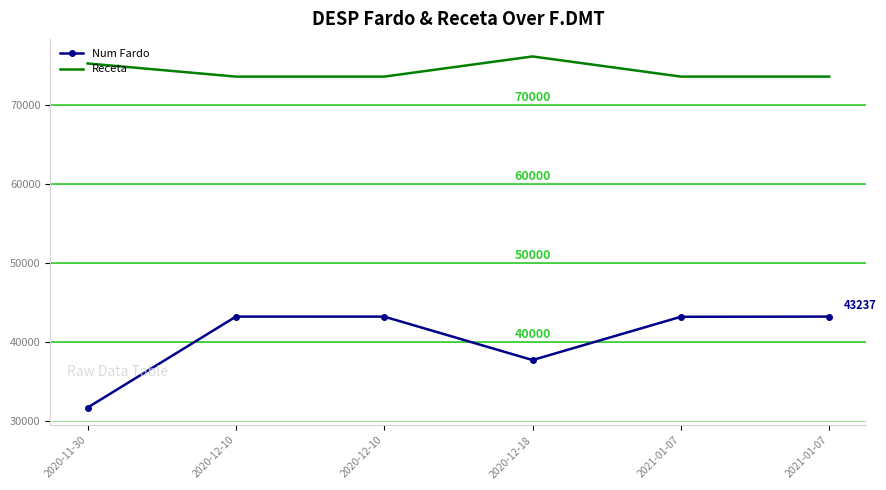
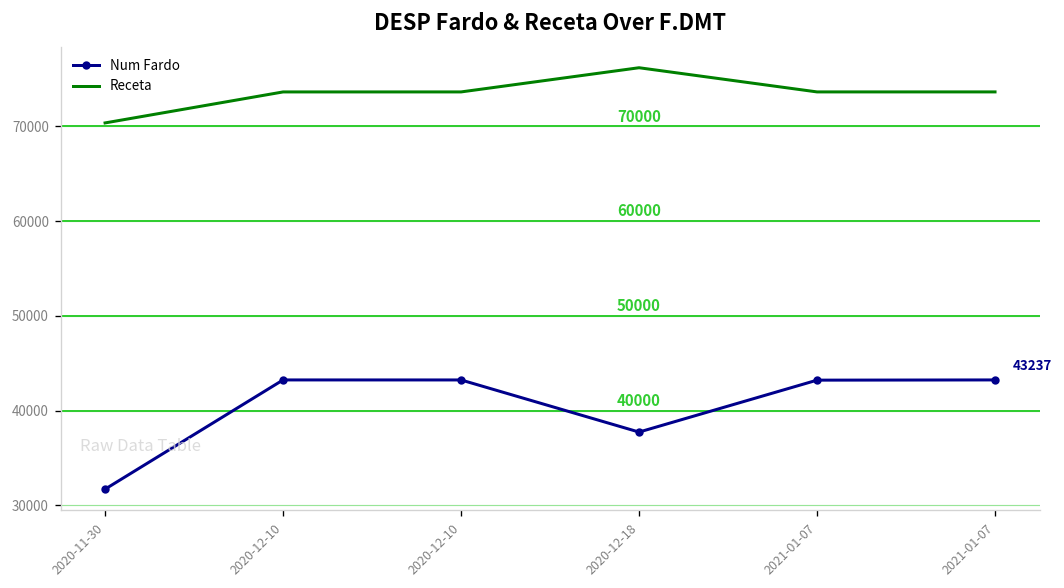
  {
    "Num Fardo": {
      "2020-11-30": 32000
    },
    "Receta": {
-     "2020-11-30": 75000,
+     "2020-11-30": 70000,
      "2020-12-18": 76000
    }
  }
